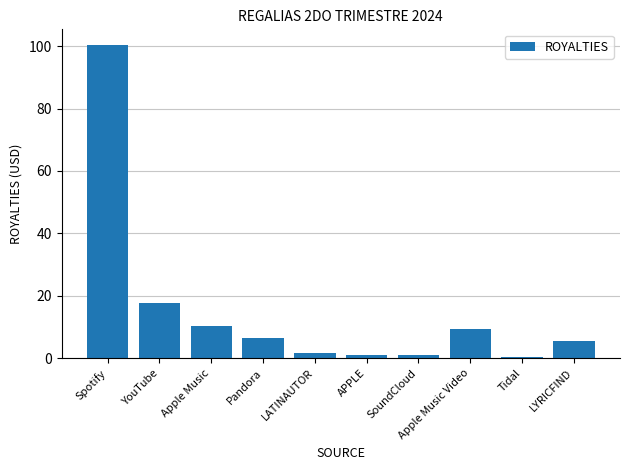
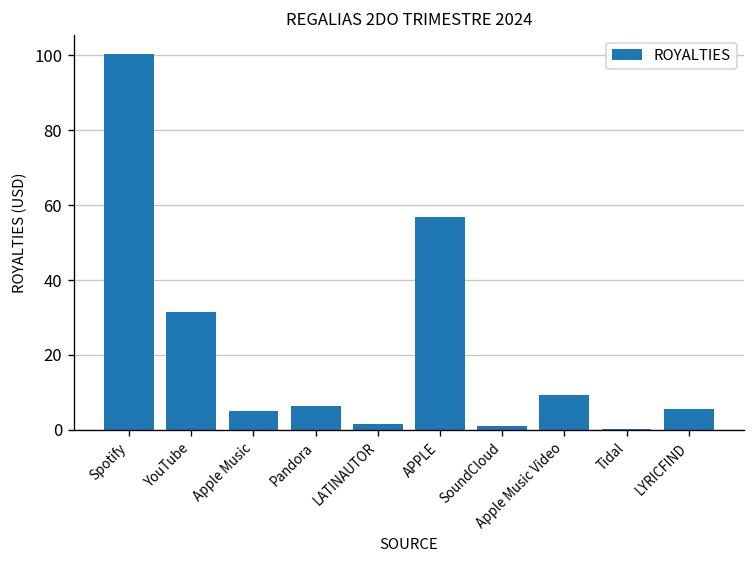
  {
    "Spotify": 100,
-   "YouTube": 18,
-   "Apple Music": 10,
+   "YouTube": 31,
+   "Apple Music": 5,
    "Pandora": 6,
    "LATINAUTOR": 2,
-   "APPLE": 1,
+   "APPLE": 57,
    "SoundCloud": 1,
    "Apple Music Video": 9,
    "LYRICFIND": 6
  }
